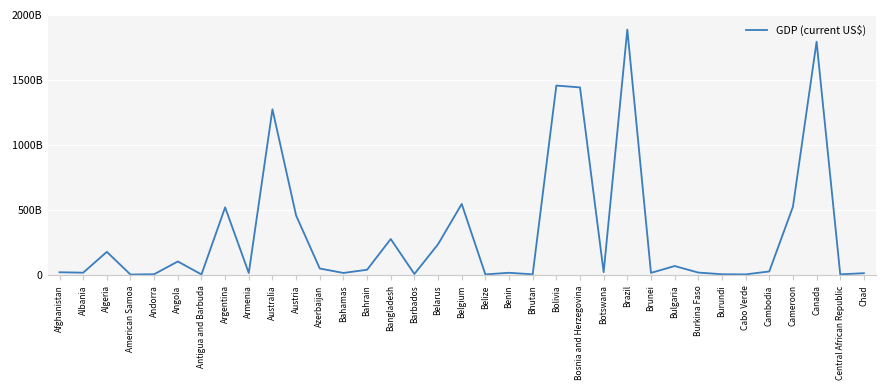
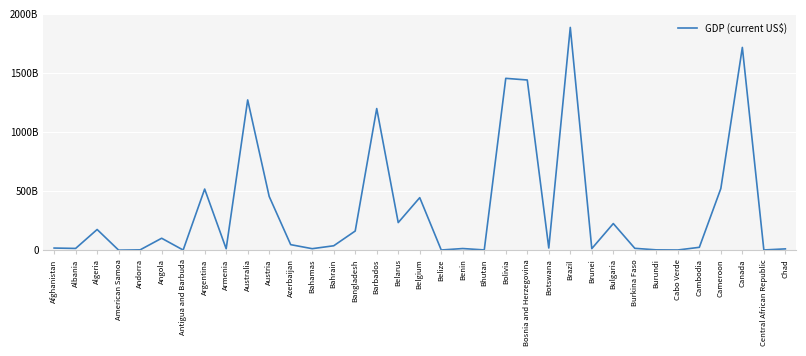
  {
    "Afghanistan": 20000000000,
    "Albania": 20000000000,
    "Algeria": 180000000000,
    "American Samoa": 0,
    "Andorra": 0,
    "Angola": 100000000000,
    "Antigua and Barbuda": 0,
    "Argentina": 520000000000,
    "Armenia": 10000000000,
    "Australia": 1270000000000,
    "Austria": 460000000000,
    "Azerbaijan": 50000000000,
    "Bahamas": 10000000000,
    "Bahrain": 40000000000,
-   "Bangladesh": 270000000000,
-   "Barbados": 10000000000,
+   "Bangladesh": 160000000000,
+   "Barbados": 1200000000000,
    "Belarus": 230000000000,
-   "Belgium": 540000000000,
+   "Belgium": 440000000000,
    "Belize": 0,
    "Benin": 10000000000,
    "Bhutan": 0,
    "Bolivia": 1450000000000,
    "Bosnia and Herzegovina": 1440000000000,
    "Botswana": 20000000000,
    "Brazil": 1890000000000,
    "Brunei": 10000000000,
-   "Bulgaria": 70000000000,
+   "Bulgaria": 230000000000,
    "Burkina Faso": 20000000000,
    "Burundi": 0,
    "Cabo Verde": 0,
    "Cambodia": 20000000000,
    "Cameroon": 520000000000,
-   "Canada": 1790000000000,
+   "Canada": 1720000000000,
    "Central African Republic": 0,
    "Chad": 10000000000
  }
